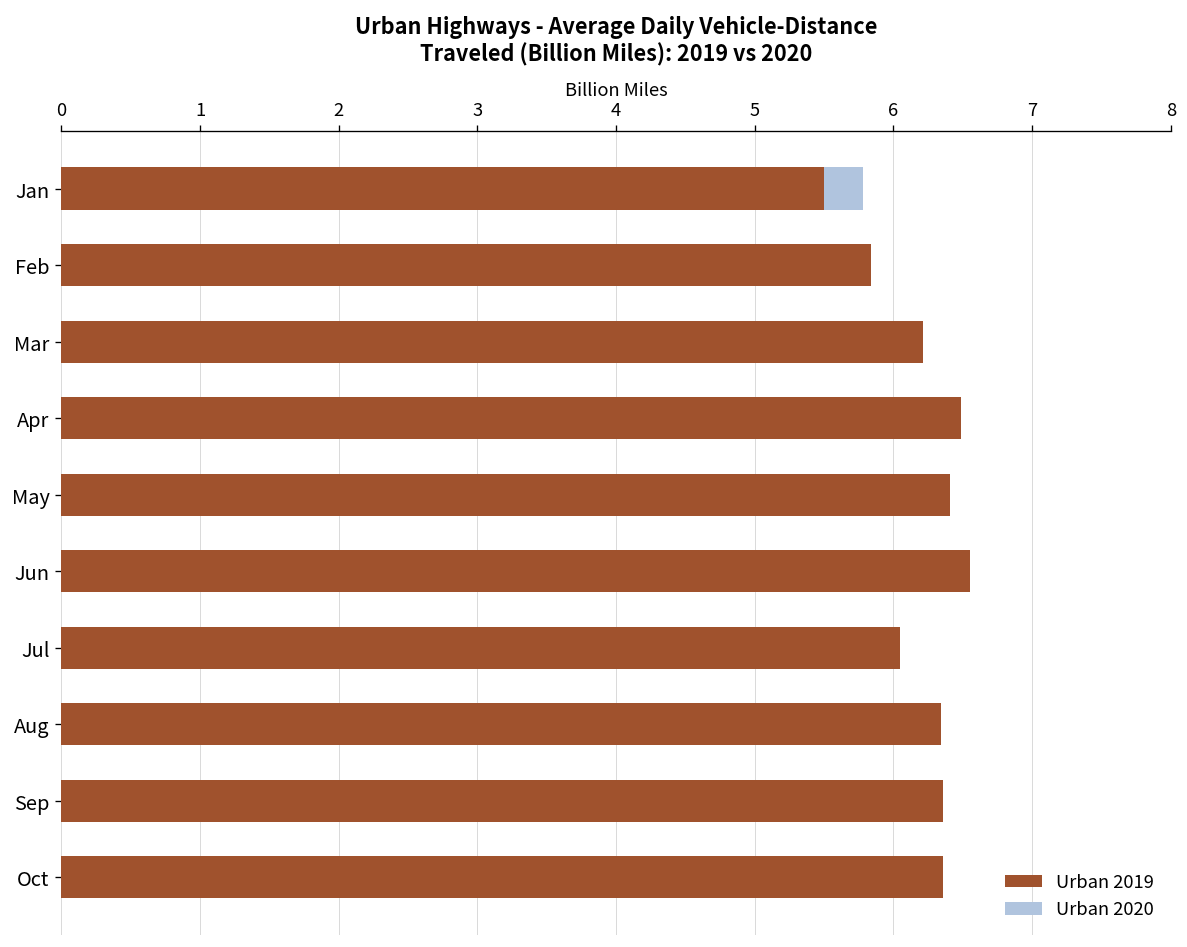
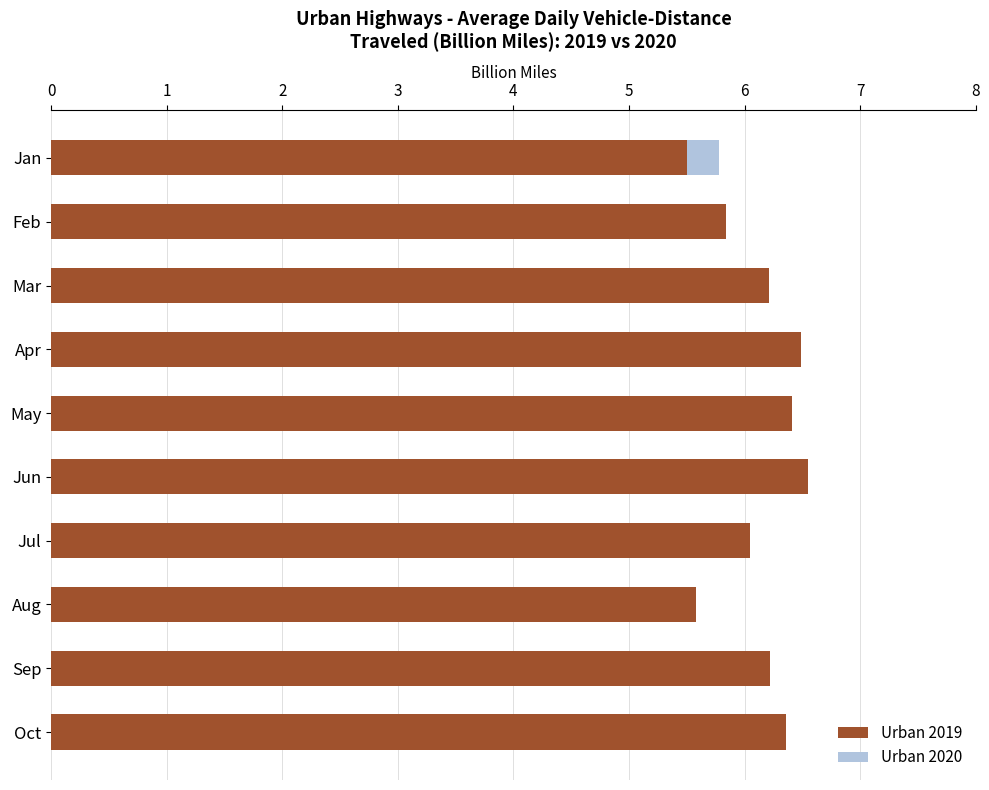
  {
    "Urban 2019": {
      "Feb": 5.84,
      "Mar": 6.21,
      "Apr": 6.49,
      "May": 6.41,
      "Jun": 6.55,
      "Jul": 6.05,
-     "Aug": 6.34,
-     "Sep": 6.36,
+     "Aug": 5.58,
+     "Sep": 6.22,
      "Oct": 6.36
    },
    "Urban 2020": {
      "Jan": 5.78
    }
  }
